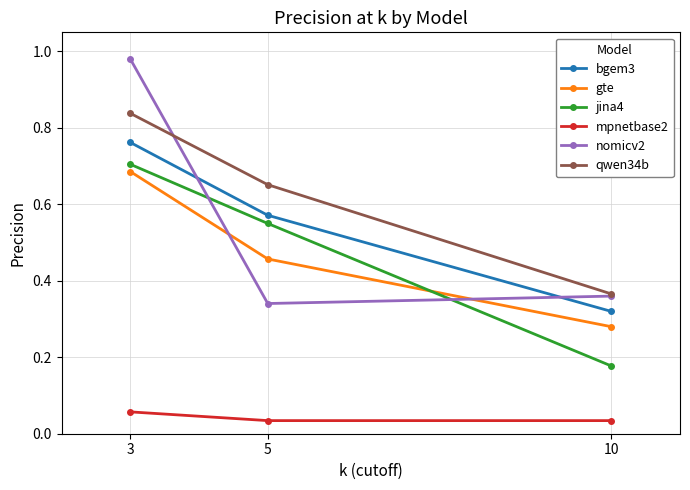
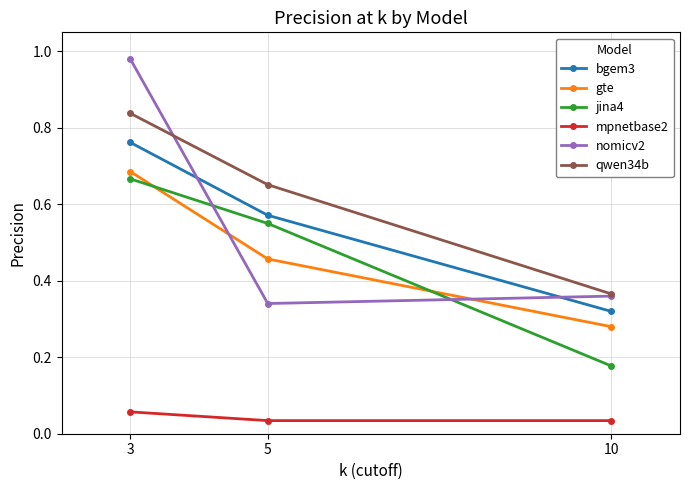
  {
    "bgem3": {
      "3": 0.76,
      "5": 0.57,
      "10": 0.32
    },
    "gte": {
      "3": 0.69,
      "5": 0.46,
      "10": 0.28
    },
    "jina4": {
-     "3": 0.70,
+     "3": 0.67,
      "5": 0.55,
      "10": 0.18
    },
    "mpnetbase2": {
      "3": 0.06,
      "5": 0.03,
      "10": 0.03
    },
    "nomicv2": {
      "3": 0.98,
      "5": 0.34
    },
    "qwen34b": {
      "3": 0.84,
      "5": 0.65
    }
  }
